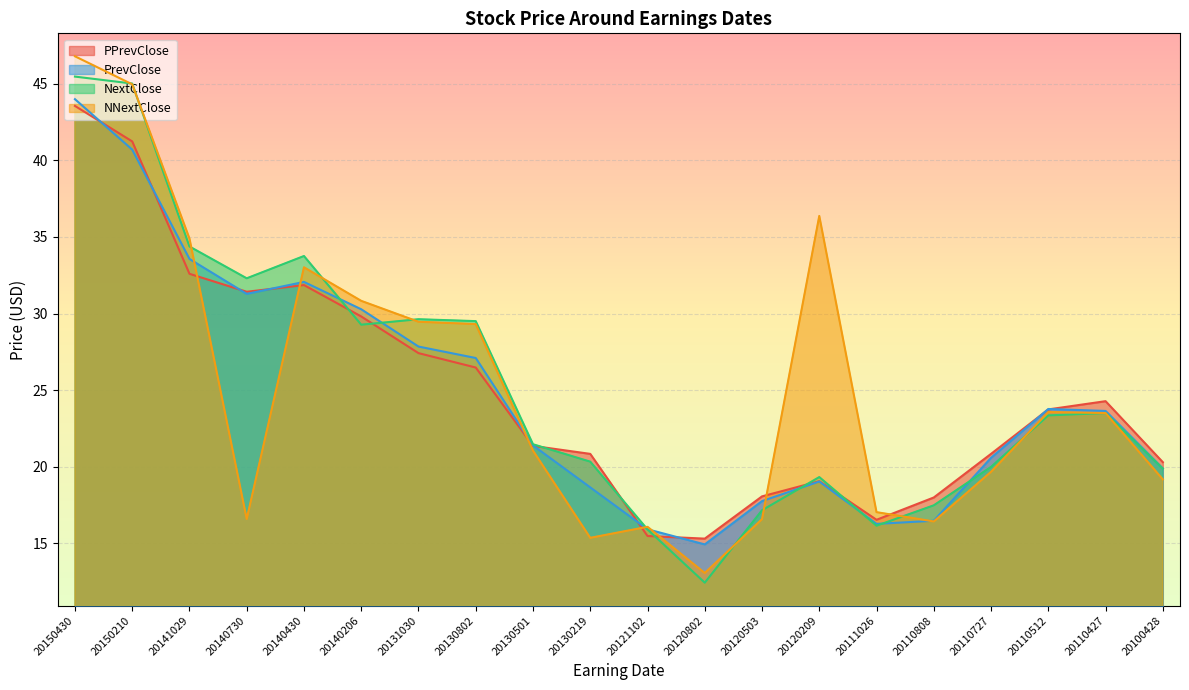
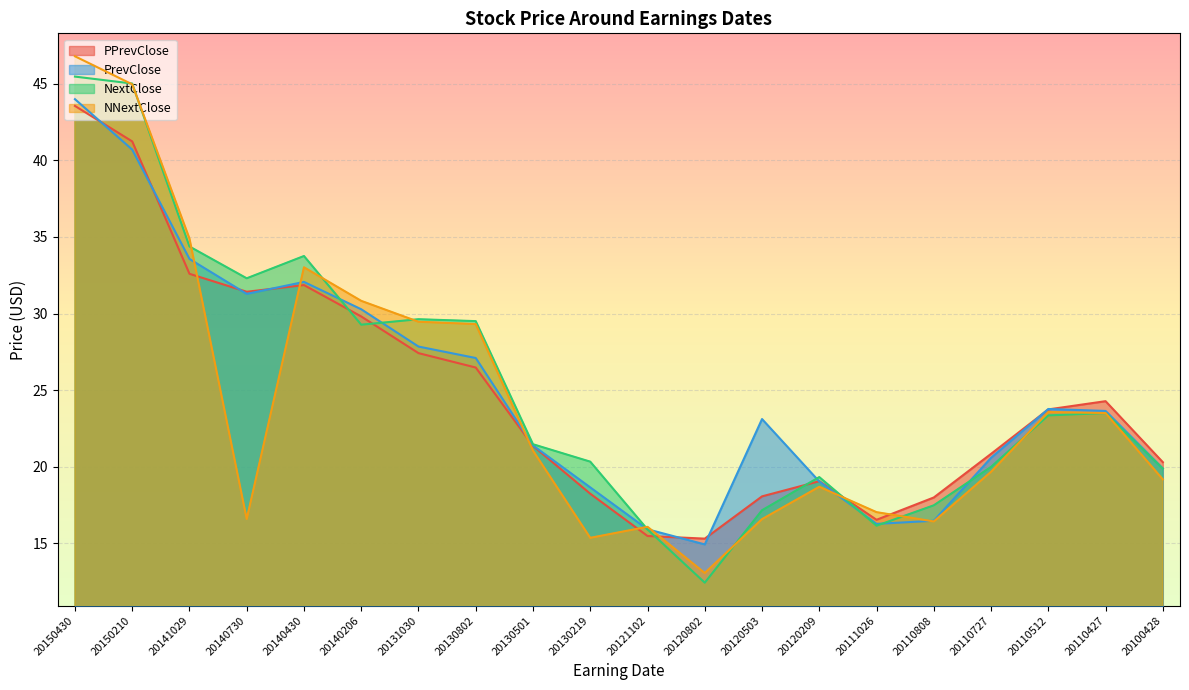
  {
    "PPrevClose": {
      "20150210": 41.2,
      "20141029": 32.6,
      "20140430": 31.9,
      "20140206": 29.8,
      "20131030": 27.4,
      "20130802": 26.5,
-     "20130219": 20.8,
+     "20130219": 18.2,
      "20121102": 15.5,
      "20120802": 15.3,
      "20120503": 18.1,
      "20111026": 16.5,
      "20110808": 18.0,
      "20110727": 20.8,
      "20110427": 24.3,
      "20100428": 20.3
    },
    "PrevClose": {
      "20150210": 40.7,
      "20141029": 33.6,
      "20140430": 32.1,
      "20140206": 30.3,
      "20131030": 27.8,
      "20130802": 27.1,
      "20130219": 18.6,
      "20120802": 14.9,
-     "20120503": 17.7,
+     "20120503": 23.1,
      "20110727": 20.6
    },
    "NextClose": {
      "20141029": 34.4,
      "20140730": 32.3,
      "20140430": 33.8,
      "20140206": 29.3,
      "20131030": 29.6,
      "20130802": 29.5,
      "20130219": 20.3,
      "20120802": 12.4,
      "20120503": 17.1,
      "20120209": 19.3,
      "20110808": 17.5,
      "20110727": 20.0,
      "20110512": 23.3
    },
    "NNextClose": {
      "20141029": 34.9,
      "20140730": 16.6,
      "20140430": 33.0,
      "20140206": 30.8,
      "20131030": 29.5,
      "20130802": 29.3,
      "20130501": 21.0,
      "20130219": 15.3,
      "20120802": 13.0,
      "20120503": 16.6,
-     "20120209": 36.4,
+     "20120209": 18.7,
      "20111026": 17.0,
      "20110727": 19.7,
      "20110512": 23.6,
      "20100428": 19.2
    }
  }
